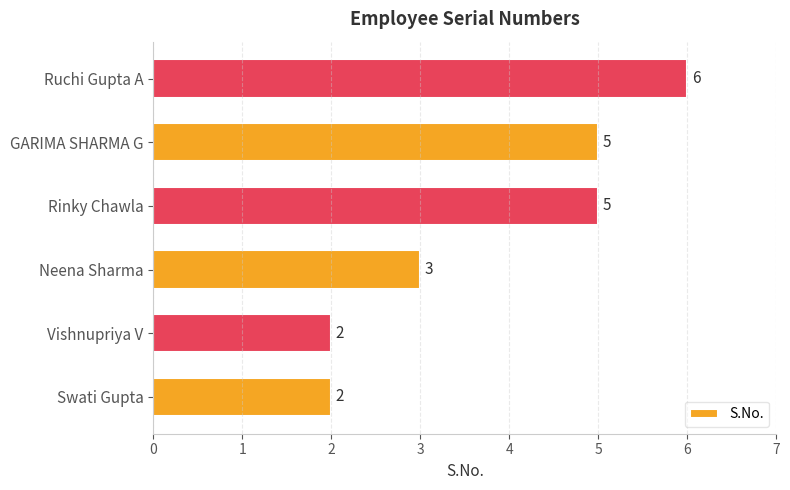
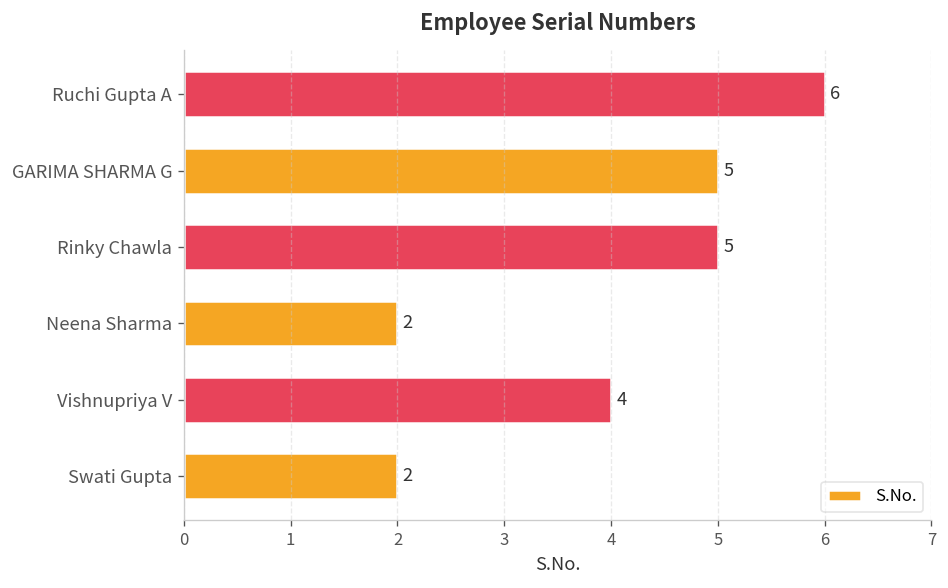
  {
    "Ruchi Gupta A": 6,
    "GARIMA SHARMA G": 5,
    "Rinky Chawla": 5,
-   "Neena Sharma": 3,
-   "Vishnupriya V": 2,
+   "Neena Sharma": 2,
+   "Vishnupriya V": 4,
    "Swati Gupta": 2
  }
